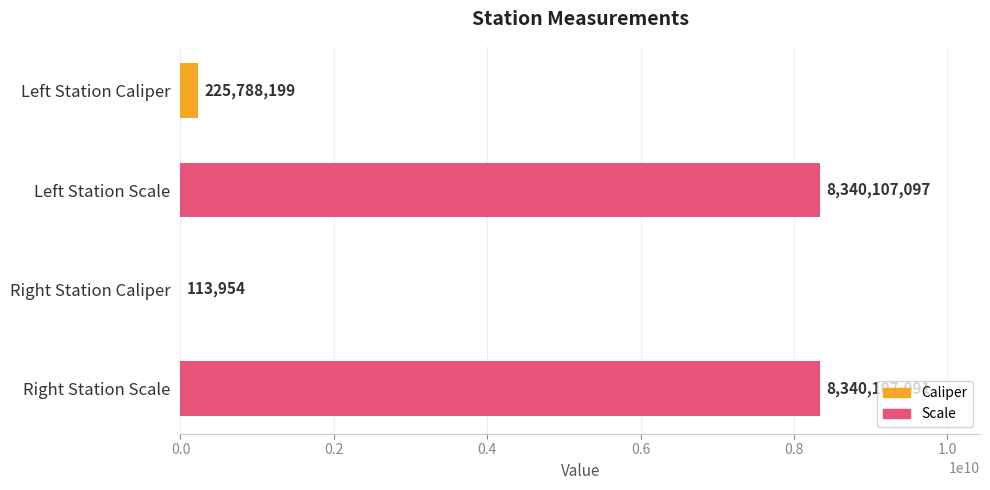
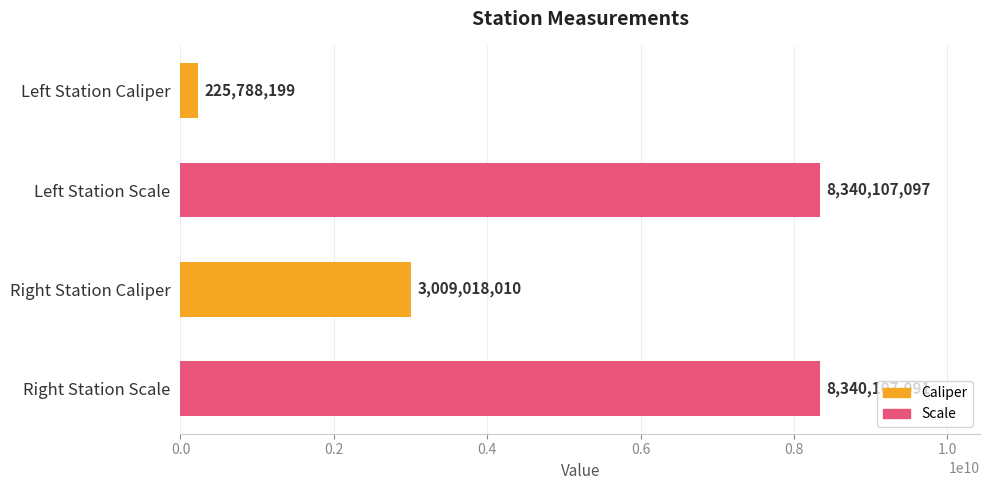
  {
    "Left Station Caliper": "225,788,199",
    "Left Station Scale": "8,340,107,097",
-   "Right Station Caliper": "113,954"
+   "Right Station Caliper": "3,009,018,010"
  }
